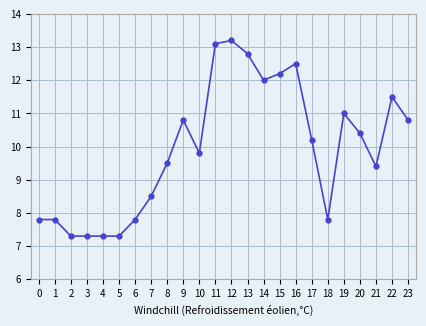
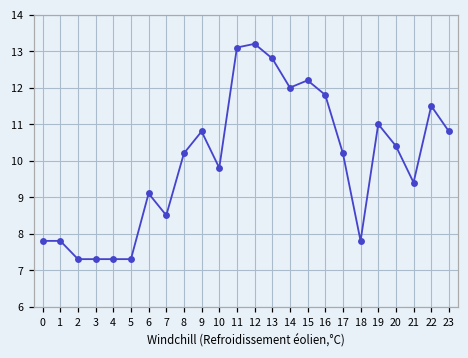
  {
    "0": 7.8,
    "1": 7.8,
    "2": 7.3,
    "3": 7.3,
    "4": 7.3,
    "5": 7.3,
-   "6": 7.8,
+   "6": 9.1,
    "7": 8.5,
-   "8": 9.5,
+   "8": 10.2,
    "9": 10.8,
    "10": 9.8,
    "11": 13.1,
    "12": 13.2,
    "13": 12.8,
    "14": 12.0,
    "15": 12.2,
-   "16": 12.5,
+   "16": 11.8,
    "17": 10.2,
    "18": 7.8,
    "19": 11.0,
    "20": 10.4,
    "21": 9.4,
    "22": 11.5,
    "23": 10.8
  }
